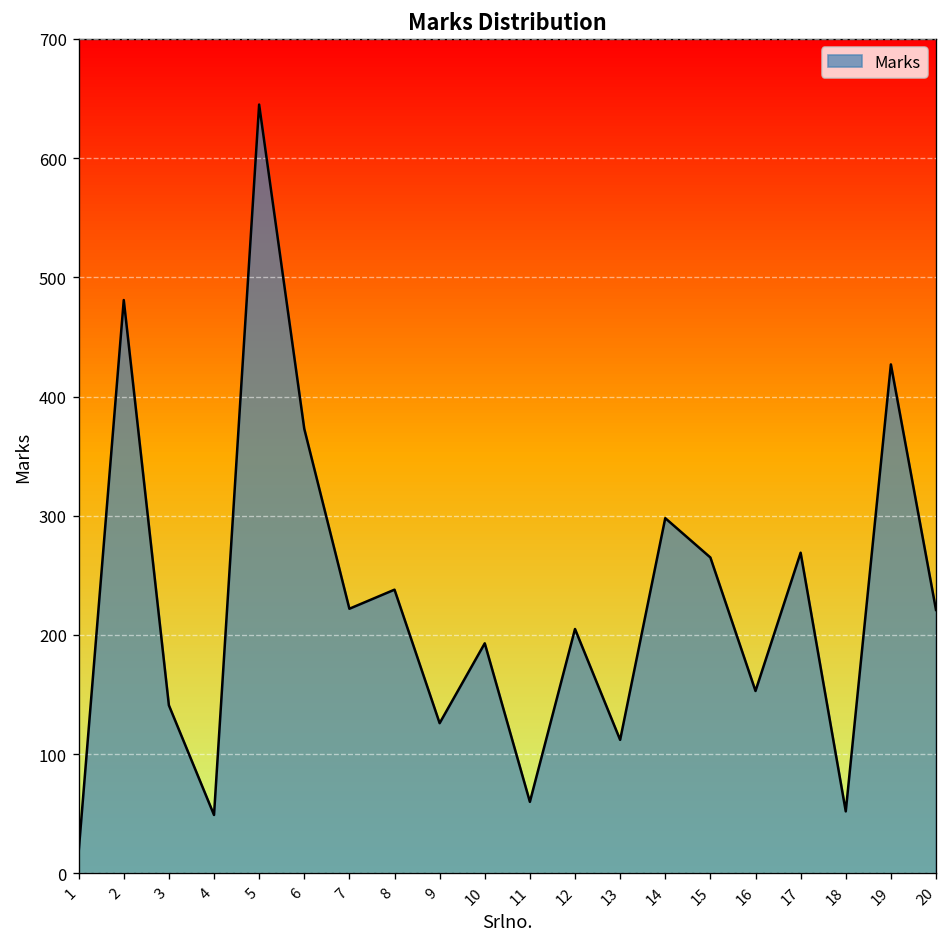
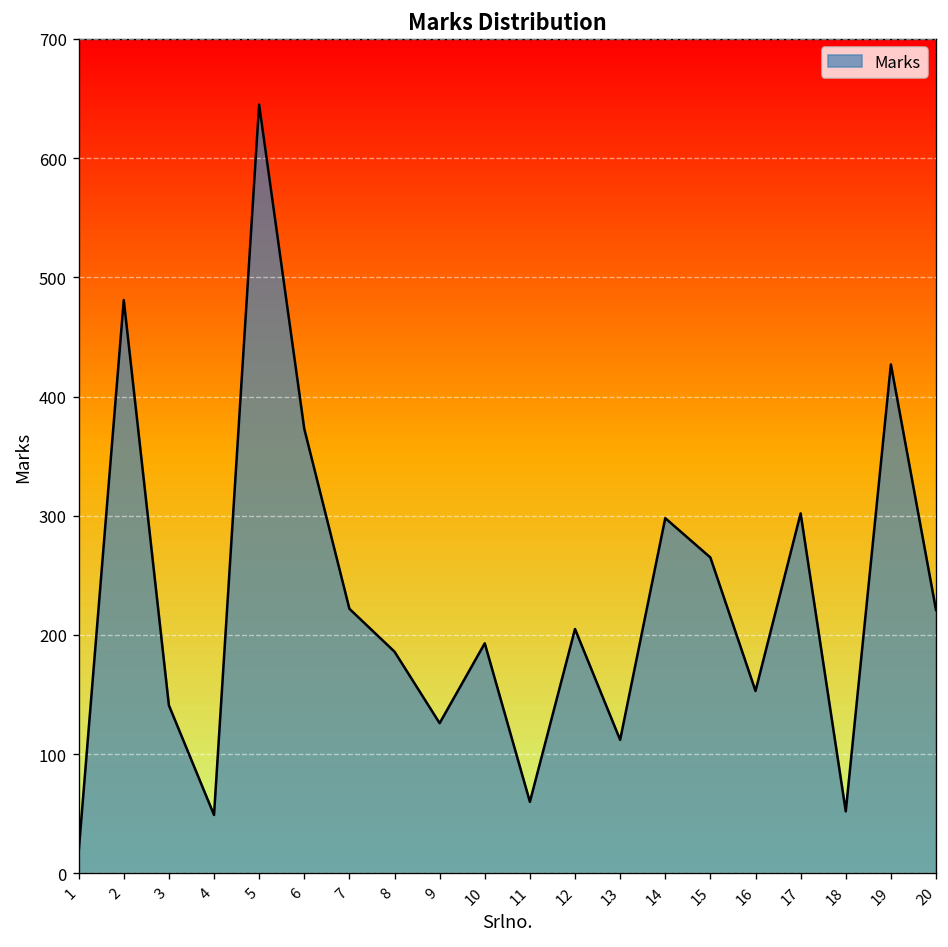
  {
    "1": 20,
    "2": 480,
    "3": 140,
    "4": 50,
    "5": 650,
    "6": 370,
    "7": 220,
-   "8": 240,
+   "8": 190,
    "9": 130,
    "10": 190,
    "11": 60,
    "12": 210,
    "13": 110,
    "14": 300,
    "15": 270,
    "16": 150,
-   "17": 270,
+   "17": 300,
    "18": 50,
    "19": 430,
    "20": 220
  }
